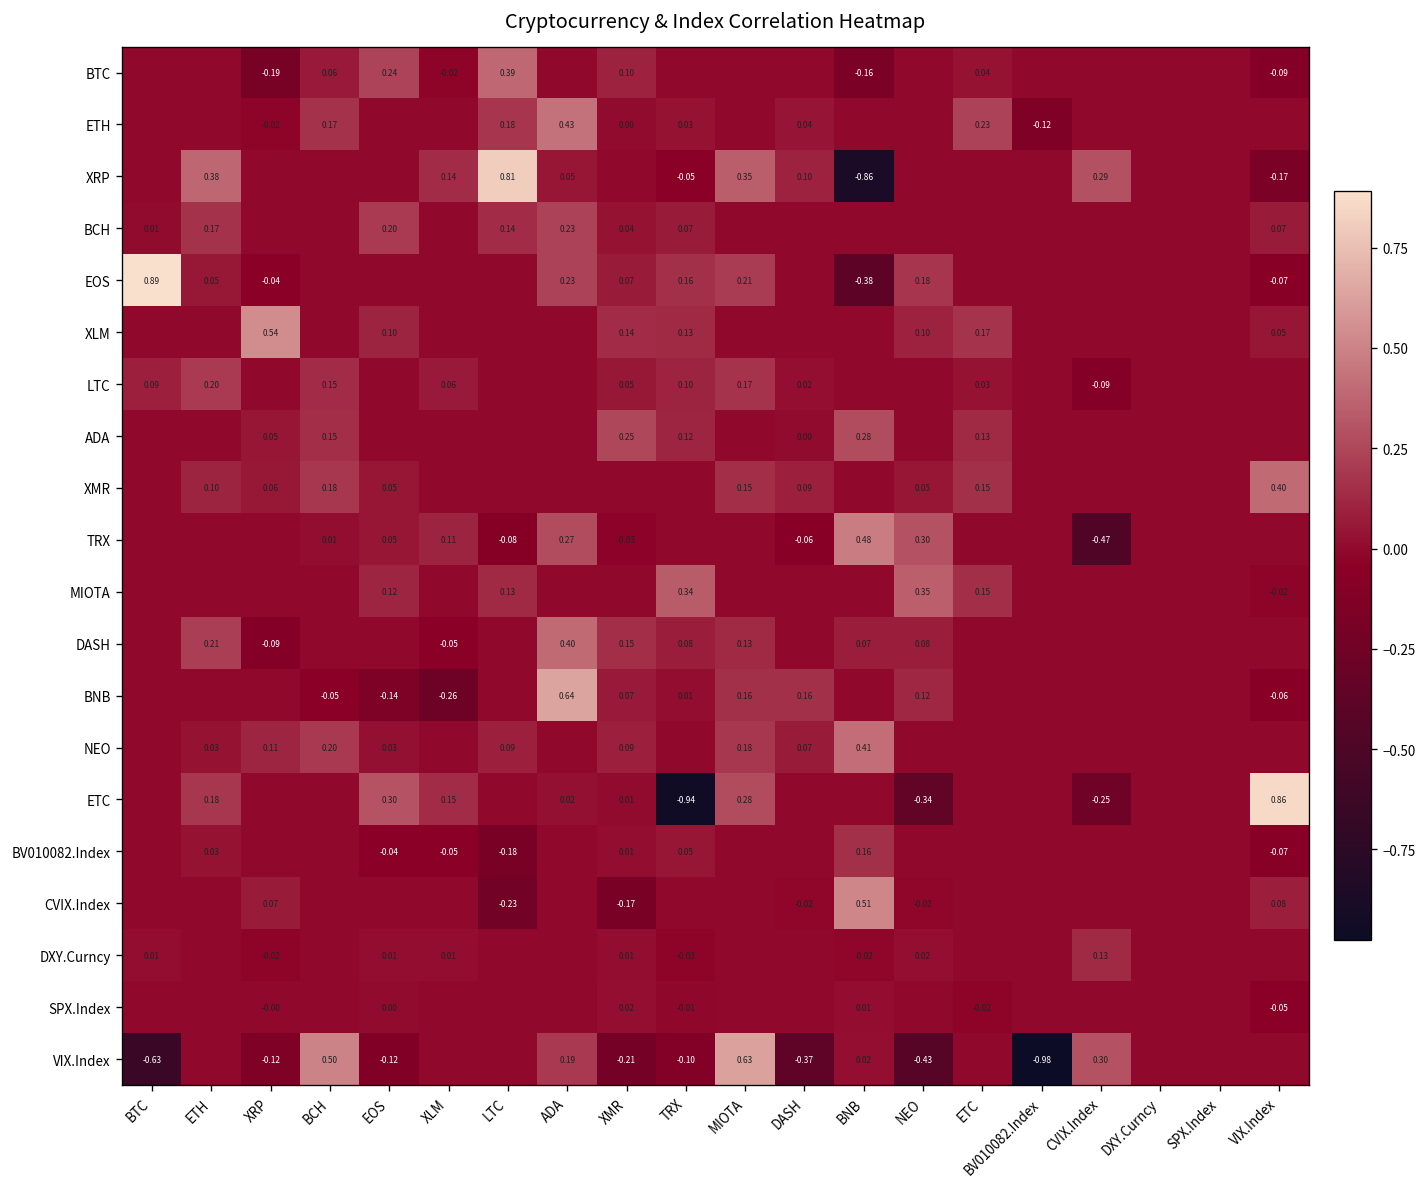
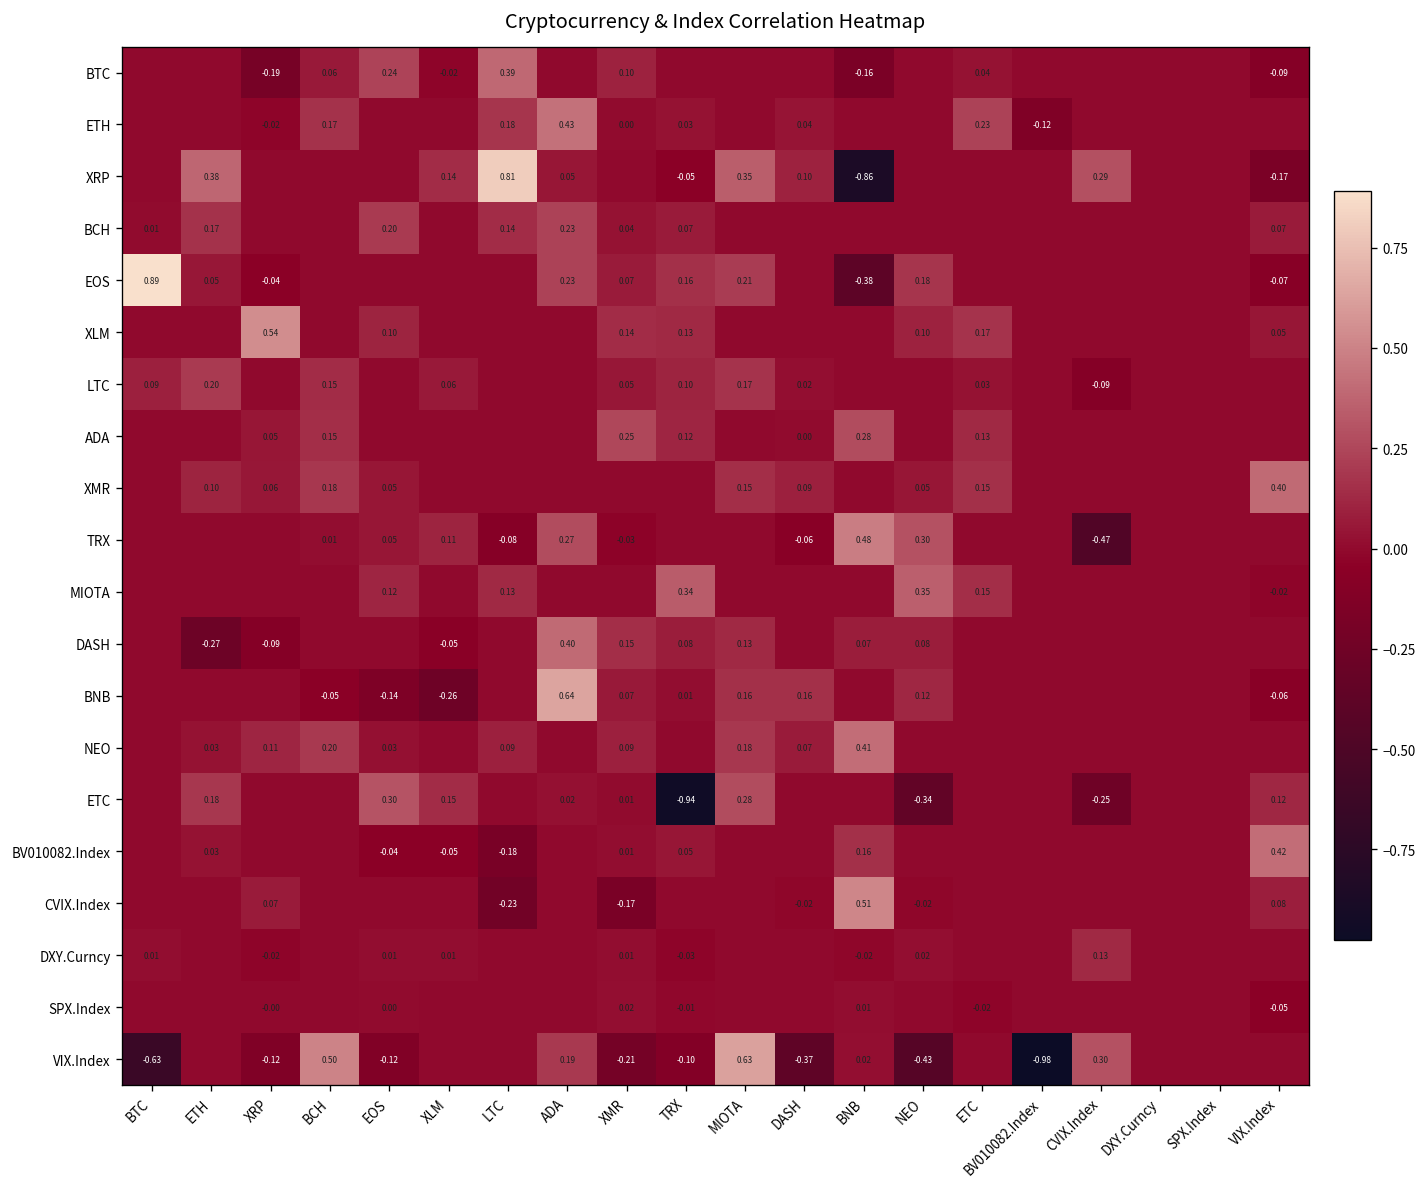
  {
    "BTC": {
      "XRP": -0.19,
      "BCH": 0.06,
      "EOS": 0.24,
      "XLM": -0.02,
      "LTC": 0.39,
      "XMR": 0.10,
      "BNB": -0.16,
      "ETC": 0.04,
      "VIX.Index": -0.09
    },
    "ETH": {
      "XRP": -0.02,
      "BCH": 0.17,
      "LTC": 0.18,
      "ADA": 0.43,
      "XMR": 0.00,
      "TRX": 0.03,
      "DASH": 0.04,
      "ETC": 0.23,
      "BV010082.Index": -0.12
    },
    "XRP": {
      "ETH": 0.38,
      "XLM": 0.14,
      "LTC": 0.81,
      "ADA": 0.05,
      "TRX": -0.05,
      "MIOTA": 0.35,
      "DASH": 0.10,
      "BNB": -0.86,
      "CVIX.Index": 0.29,
      "VIX.Index": -0.17
    },
    "BCH": {
      "BTC": 0.01,
      "ETH": 0.17,
      "EOS": 0.20,
      "LTC": 0.14,
      "ADA": 0.23,
      "XMR": 0.04,
      "TRX": 0.07,
      "VIX.Index": 0.07
    },
    "EOS": {
      "BTC": 0.89,
      "ETH": 0.05,
      "XRP": -0.04,
      "ADA": 0.23,
      "XMR": 0.07,
      "TRX": 0.16,
      "MIOTA": 0.21,
      "BNB": -0.38,
      "NEO": 0.18,
      "VIX.Index": -0.07
    },
    "XLM": {
      "XRP": 0.54,
      "EOS": 0.10,
      "XMR": 0.14,
      "TRX": 0.13,
      "NEO": 0.10,
      "ETC": 0.17,
      "VIX.Index": 0.05
    },
    "LTC": {
      "BTC": 0.09,
      "ETH": 0.20,
      "BCH": 0.15,
      "XLM": 0.06,
      "XMR": 0.05,
      "TRX": 0.10,
      "MIOTA": 0.17,
      "DASH": 0.02,
      "ETC": 0.03,
      "CVIX.Index": -0.09
    },
    "ADA": {
      "XRP": 0.05,
      "BCH": 0.15,
      "XMR": 0.25,
      "TRX": 0.12,
      "DASH": 0.00,
      "BNB": 0.28,
      "ETC": 0.13
    },
    "XMR": {
      "ETH": 0.10,
      "XRP": 0.06,
      "BCH": 0.18,
      "EOS": 0.05,
      "MIOTA": 0.15,
      "DASH": 0.09,
      "NEO": 0.05,
      "ETC": 0.15,
      "VIX.Index": 0.40
    },
    "TRX": {
      "BCH": 0.01,
      "EOS": 0.05,
      "XLM": 0.11,
      "LTC": -0.08,
      "ADA": 0.27,
      "XMR": -0.03,
      "DASH": -0.06,
      "BNB": 0.48,
      "NEO": 0.30,
      "CVIX.Index": -0.47
    },
    "MIOTA": {
      "EOS": 0.12,
      "LTC": 0.13,
      "TRX": 0.34,
      "NEO": 0.35,
      "ETC": 0.15,
      "VIX.Index": -0.02
    },
    "DASH": {
-     "ETH": 0.21,
+     "ETH": -0.27,
      "XRP": -0.09,
      "XLM": -0.05,
      "ADA": 0.40,
      "XMR": 0.15,
      "TRX": 0.08,
      "MIOTA": 0.13,
      "BNB": 0.07,
      "NEO": 0.08
    },
    "BNB": {
      "BCH": -0.05,
      "EOS": -0.14,
      "XLM": -0.26,
      "ADA": 0.64,
      "XMR": 0.07,
      "TRX": 0.01,
      "MIOTA": 0.16,
      "DASH": 0.16,
      "NEO": 0.12,
      "VIX.Index": -0.06
    },
    "NEO": {
      "ETH": 0.03,
      "XRP": 0.11,
      "BCH": 0.20,
      "EOS": 0.03,
      "LTC": 0.09,
      "XMR": 0.09,
      "MIOTA": 0.18,
      "DASH": 0.07,
      "BNB": 0.41
    },
    "ETC": {
      "ETH": 0.18,
      "EOS": 0.30,
      "XLM": 0.15,
      "ADA": 0.02,
      "XMR": 0.01,
      "TRX": -0.94,
      "MIOTA": 0.28,
      "NEO": -0.34,
      "CVIX.Index": -0.25,
-     "VIX.Index": 0.86
+     "VIX.Index": 0.12
    },
    "BV010082.Index": {
      "ETH": 0.03,
      "EOS": -0.04,
      "XLM": -0.05,
      "LTC": -0.18,
      "XMR": 0.01,
      "TRX": 0.05,
      "BNB": 0.16,
-     "VIX.Index": -0.07
+     "VIX.Index": 0.42
    },
    "CVIX.Index": {
      "XRP": 0.07,
      "LTC": -0.23,
      "XMR": -0.17,
      "DASH": -0.02,
      "BNB": 0.51,
      "NEO": -0.02,
      "VIX.Index": 0.08
    },
    "DXY.Curncy": {
      "BTC": 0.01,
      "XRP": -0.02,
      "EOS": 0.01,
      "XLM": 0.01,
      "XMR": 0.01,
      "TRX": -0.03,
      "BNB": -0.02,
      "NEO": 0.02,
      "CVIX.Index": 0.13
    },
    "SPX.Index": {
      "XRP": -0.00,
      "EOS": 0.00,
      "XMR": 0.02,
      "TRX": -0.01,
      "BNB": 0.01,
      "ETC": -0.02,
      "VIX.Index": -0.05
    },
    "VIX.Index": {
      "BTC": -0.63,
      "XRP": -0.12,
      "BCH": 0.50,
      "EOS": -0.12,
      "ADA": 0.19,
      "XMR": -0.21,
      "TRX": -0.10,
      "MIOTA": 0.63,
      "DASH": -0.37,
      "BNB": 0.02,
      "NEO": -0.43,
      "BV010082.Index": -0.98,
      "CVIX.Index": 0.30
    }
  }
